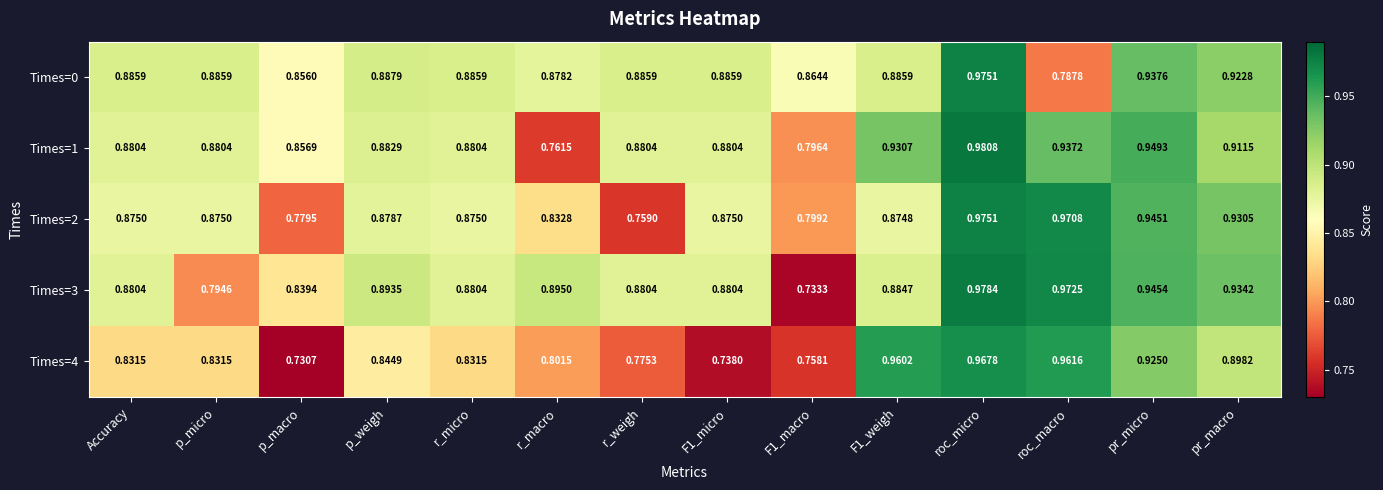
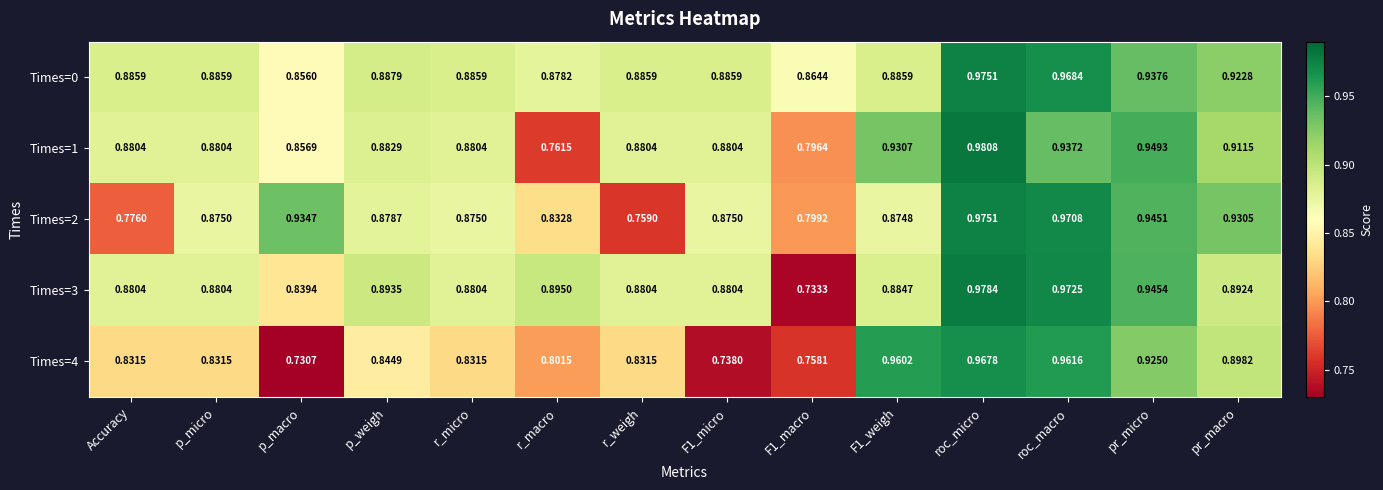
  {
    "Times=0": {
      "Accuracy": 0.8859,
      "p_micro": 0.8859,
      "p_macro": 0.8560,
      "p_weigh": 0.8879,
      "r_micro": 0.8859,
      "r_macro": 0.8782,
      "r_weigh": 0.8859,
      "F1_micro": 0.8859,
      "F1_macro": 0.8644,
      "F1_weigh": 0.8859,
      "roc_micro": 0.9751,
-     "roc_macro": 0.7878,
+     "roc_macro": 0.9684,
      "pr_micro": 0.9376,
      "pr_macro": 0.9228
    },
    "Times=1": {
      "Accuracy": 0.8804,
      "p_micro": 0.8804,
      "p_macro": 0.8569,
      "p_weigh": 0.8829,
      "r_micro": 0.8804,
      "r_macro": 0.7615,
      "r_weigh": 0.8804,
      "F1_micro": 0.8804,
      "F1_macro": 0.7964,
      "F1_weigh": 0.9307,
      "roc_micro": 0.9808,
      "roc_macro": 0.9372,
      "pr_micro": 0.9493,
      "pr_macro": 0.9115
    },
    "Times=2": {
-     "Accuracy": 0.8750,
+     "Accuracy": 0.7760,
      "p_micro": 0.8750,
-     "p_macro": 0.7795,
+     "p_macro": 0.9347,
      "p_weigh": 0.8787,
      "r_micro": 0.8750,
      "r_macro": 0.8328,
      "r_weigh": 0.7590,
      "F1_micro": 0.8750,
      "F1_macro": 0.7992,
      "F1_weigh": 0.8748,
      "roc_micro": 0.9751,
      "roc_macro": 0.9708,
      "pr_micro": 0.9451,
      "pr_macro": 0.9305
    },
    "Times=3": {
      "Accuracy": 0.8804,
-     "p_micro": 0.7946,
+     "p_micro": 0.8804,
      "p_macro": 0.8394,
      "p_weigh": 0.8935,
      "r_micro": 0.8804,
      "r_macro": 0.8950,
      "r_weigh": 0.8804,
      "F1_micro": 0.8804,
      "F1_macro": 0.7333,
      "F1_weigh": 0.8847,
      "roc_micro": 0.9784,
      "roc_macro": 0.9725,
      "pr_micro": 0.9454,
-     "pr_macro": 0.9342
+     "pr_macro": 0.8924
    },
    "Times=4": {
      "Accuracy": 0.8315,
      "p_micro": 0.8315,
      "p_macro": 0.7307,
      "p_weigh": 0.8449,
      "r_micro": 0.8315,
      "r_macro": 0.8015,
-     "r_weigh": 0.7753,
+     "r_weigh": 0.8315,
      "F1_micro": 0.7380,
      "F1_macro": 0.7581,
      "F1_weigh": 0.9602,
      "roc_micro": 0.9678,
      "roc_macro": 0.9616,
      "pr_micro": 0.9250,
      "pr_macro": 0.8982
    }
  }
